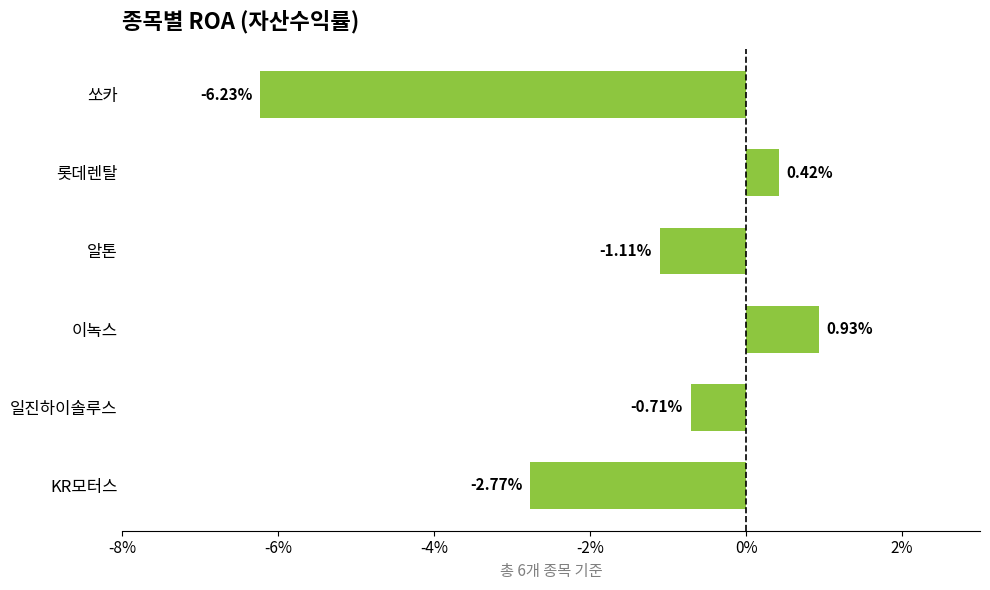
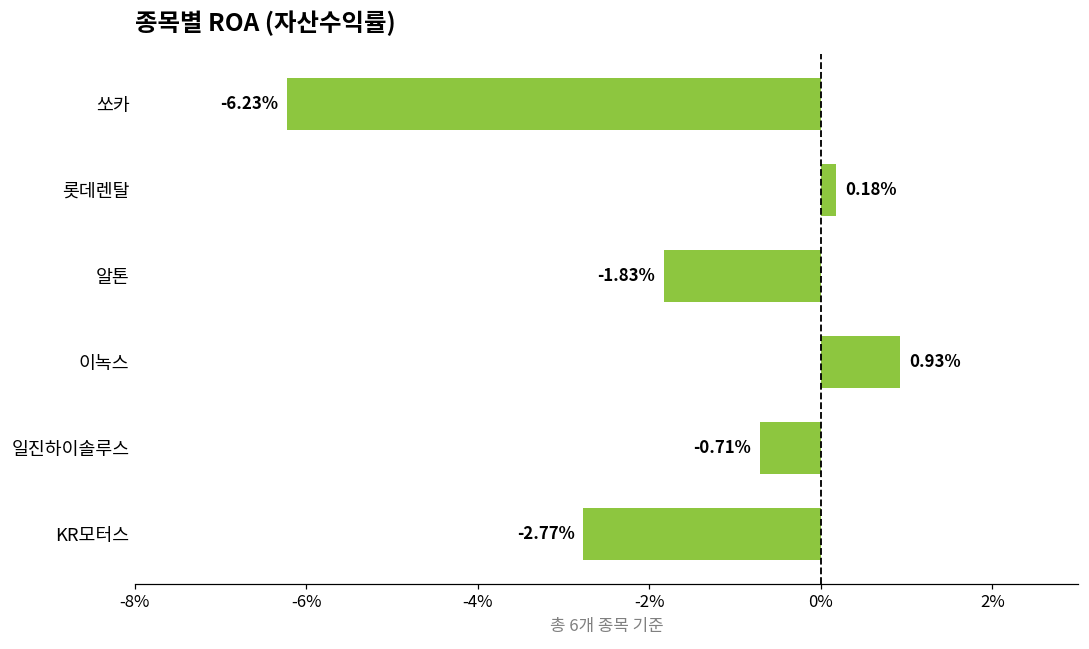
  {
    "쏘카": "-6.23%",
-   "롯데렌탈": "0.42%",
-   "알톤": "-1.11%",
+   "롯데렌탈": "0.18%",
+   "알톤": "-1.83%",
    "이녹스": "0.93%",
    "일진하이솔루스": "-0.71%",
    "KR모터스": "-2.77%"
  }
